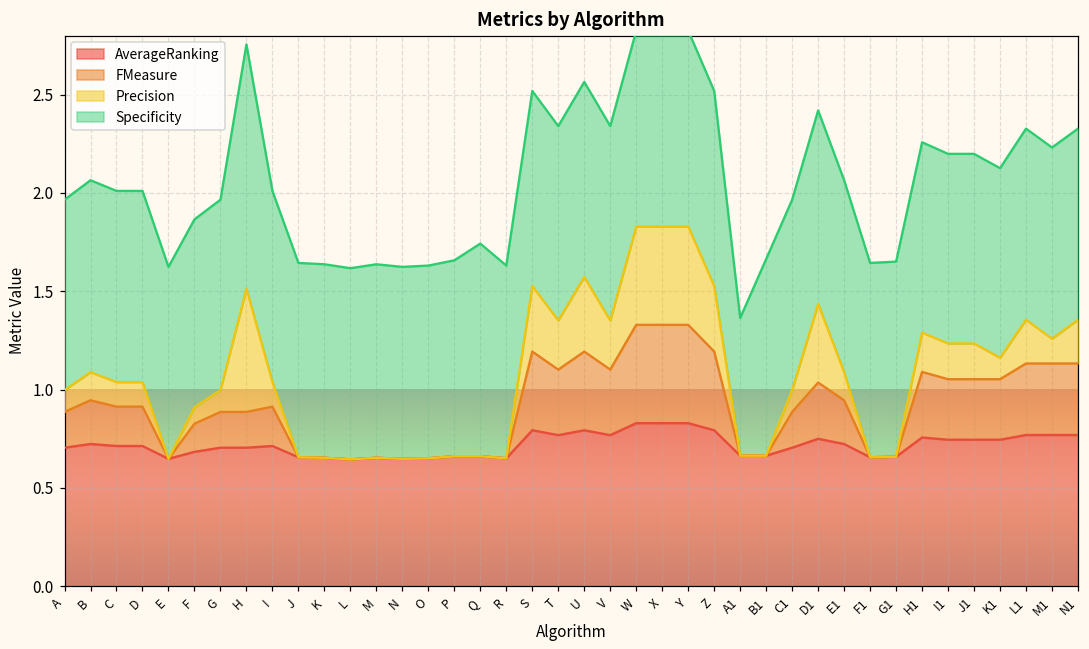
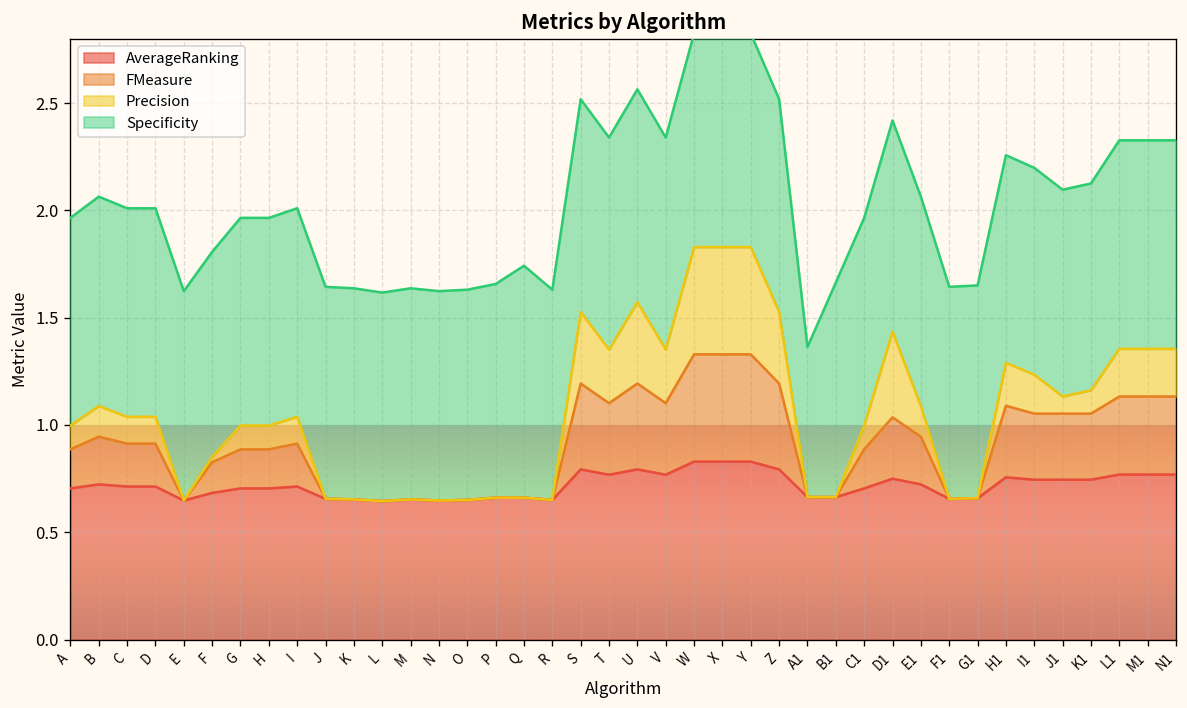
  {
    "Precision": {
      "A": 0.11,
      "B": 0.14,
      "C": 0.13,
      "D": 0.13,
-     "F": 0.08,
+     "F": 0.02,
      "G": 0.11,
-     "H": 0.63,
+     "H": 0.11,
      "I": 0.13,
      "S": 0.33,
      "T": 0.25,
      "U": 0.38,
      "V": 0.25,
      "W": 0.50,
      "X": 0.50,
      "Y": 0.50,
      "Z": 0.33,
      "C1": 0.11,
      "D1": 0.40,
      "E1": 0.14,
      "H1": 0.20,
      "I1": 0.18,
-     "J1": 0.18,
+     "J1": 0.08,
      "K1": 0.11,
      "L1": 0.22,
-     "M1": 0.13,
+     "M1": 0.22,
      "N1": 0.22
    },
    "Specificity": {
      "A": 0.97,
      "B": 0.98,
      "C": 0.97,
      "D": 0.97,
      "E": 0.98,
      "F": 0.96,
      "G": 0.97,
-     "H": 1.24,
+     "H": 0.97,
      "I": 0.97,
      "J": 0.99,
      "K": 0.98,
      "L": 0.97,
      "M": 0.98,
      "N": 0.98,
      "O": 0.98,
      "P": 1.00,
      "Q": 1.08,
      "R": 0.98,
      "S": 0.99,
      "T": 0.99,
      "U": 0.99,
      "V": 0.99,
      "Z": 0.99,
      "A1": 0.70,
      "B1": 1.00,
      "C1": 0.97,
      "D1": 0.98,
      "E1": 0.98,
      "F1": 0.99,
      "G1": 0.99,
      "H1": 0.97,
      "I1": 0.96,
      "J1": 0.96,
      "K1": 0.96,
      "L1": 0.97,
      "M1": 0.97,
      "N1": 0.97
    }
  }
